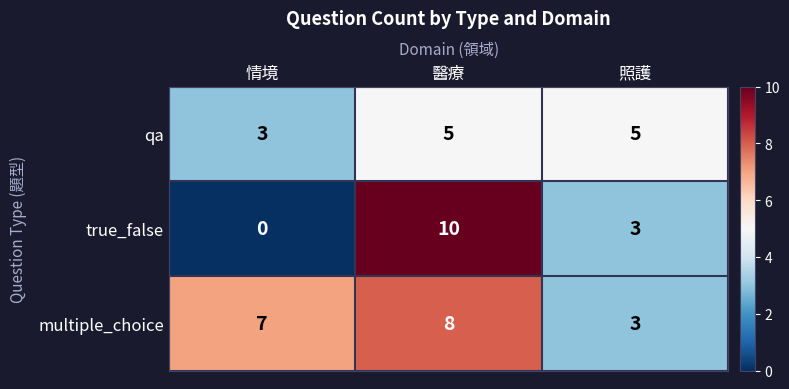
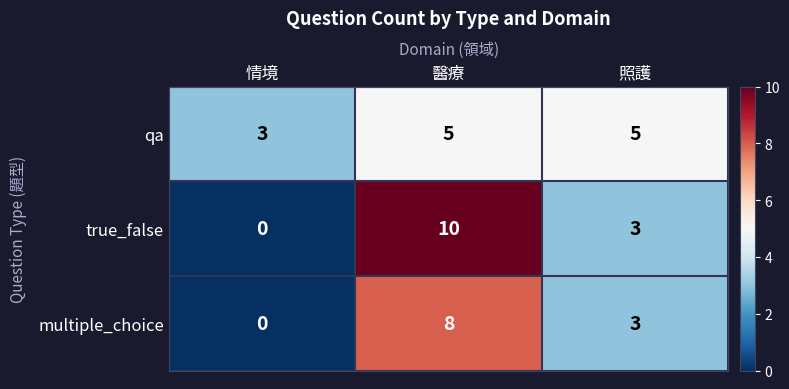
  {
    "qa": {
      "情境": 3,
      "醫療": 5,
      "照護": 5
    },
    "true_false": {
      "情境": 0,
      "醫療": 10,
      "照護": 3
    },
    "multiple_choice": {
-     "情境": 7,
+     "情境": 0,
      "醫療": 8,
      "照護": 3
    }
  }
